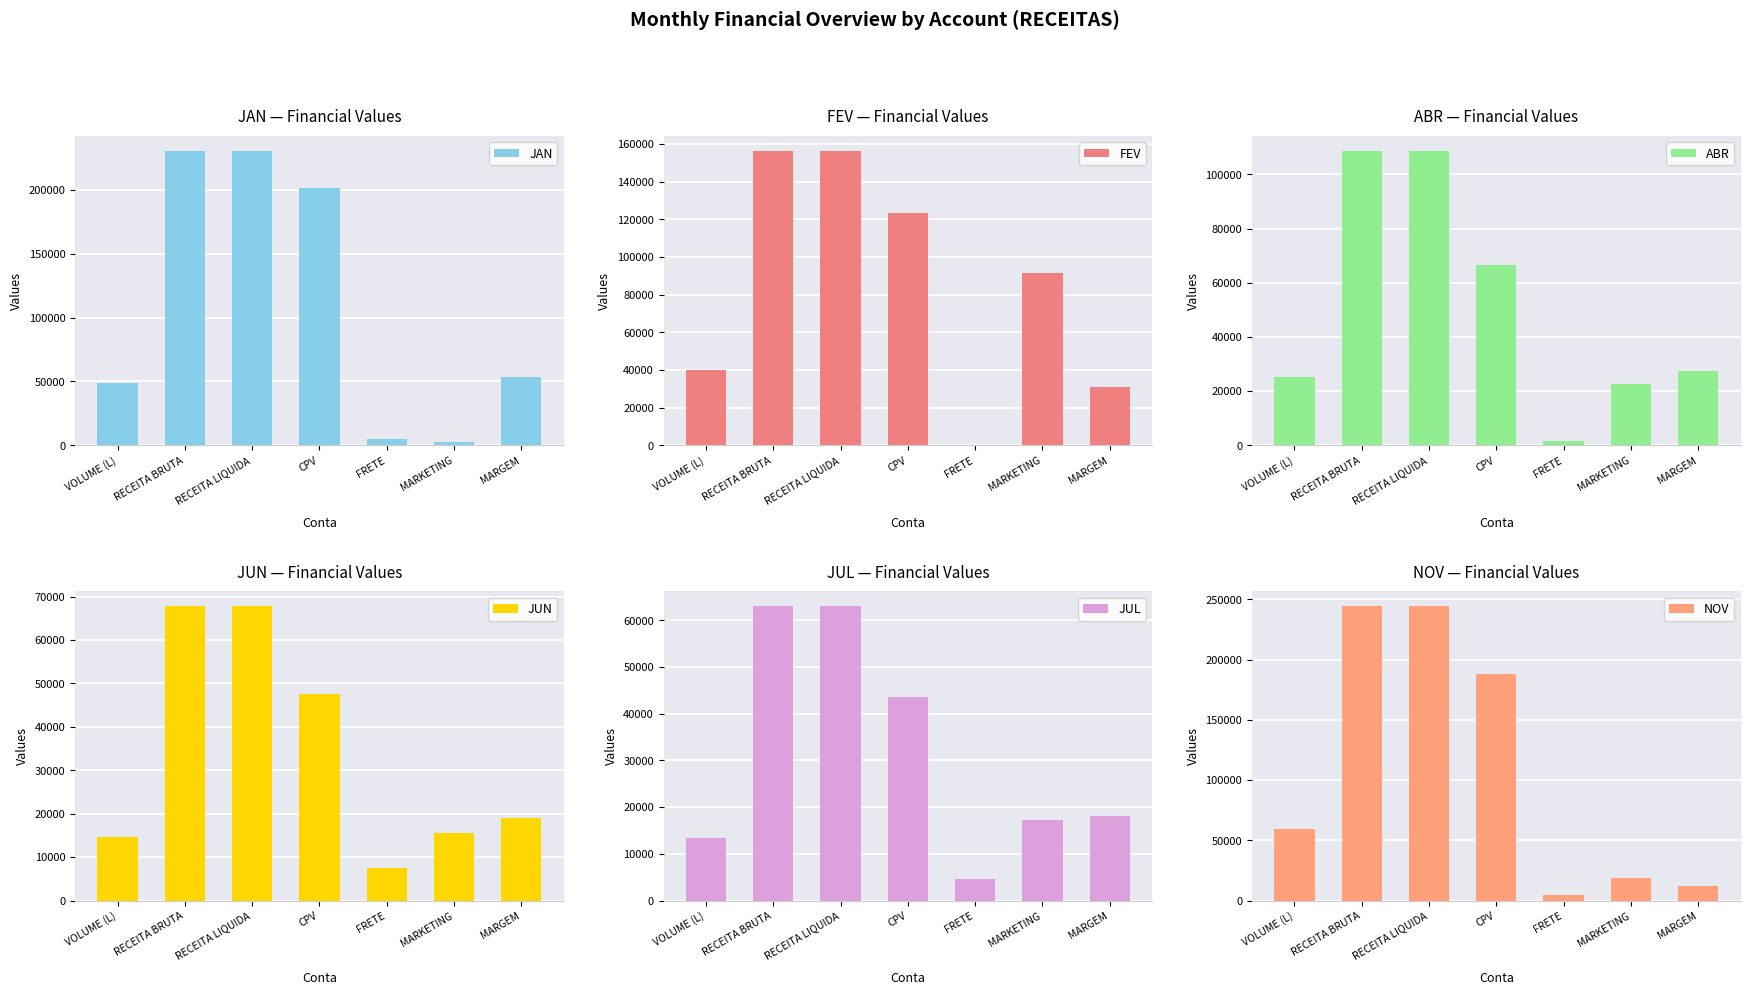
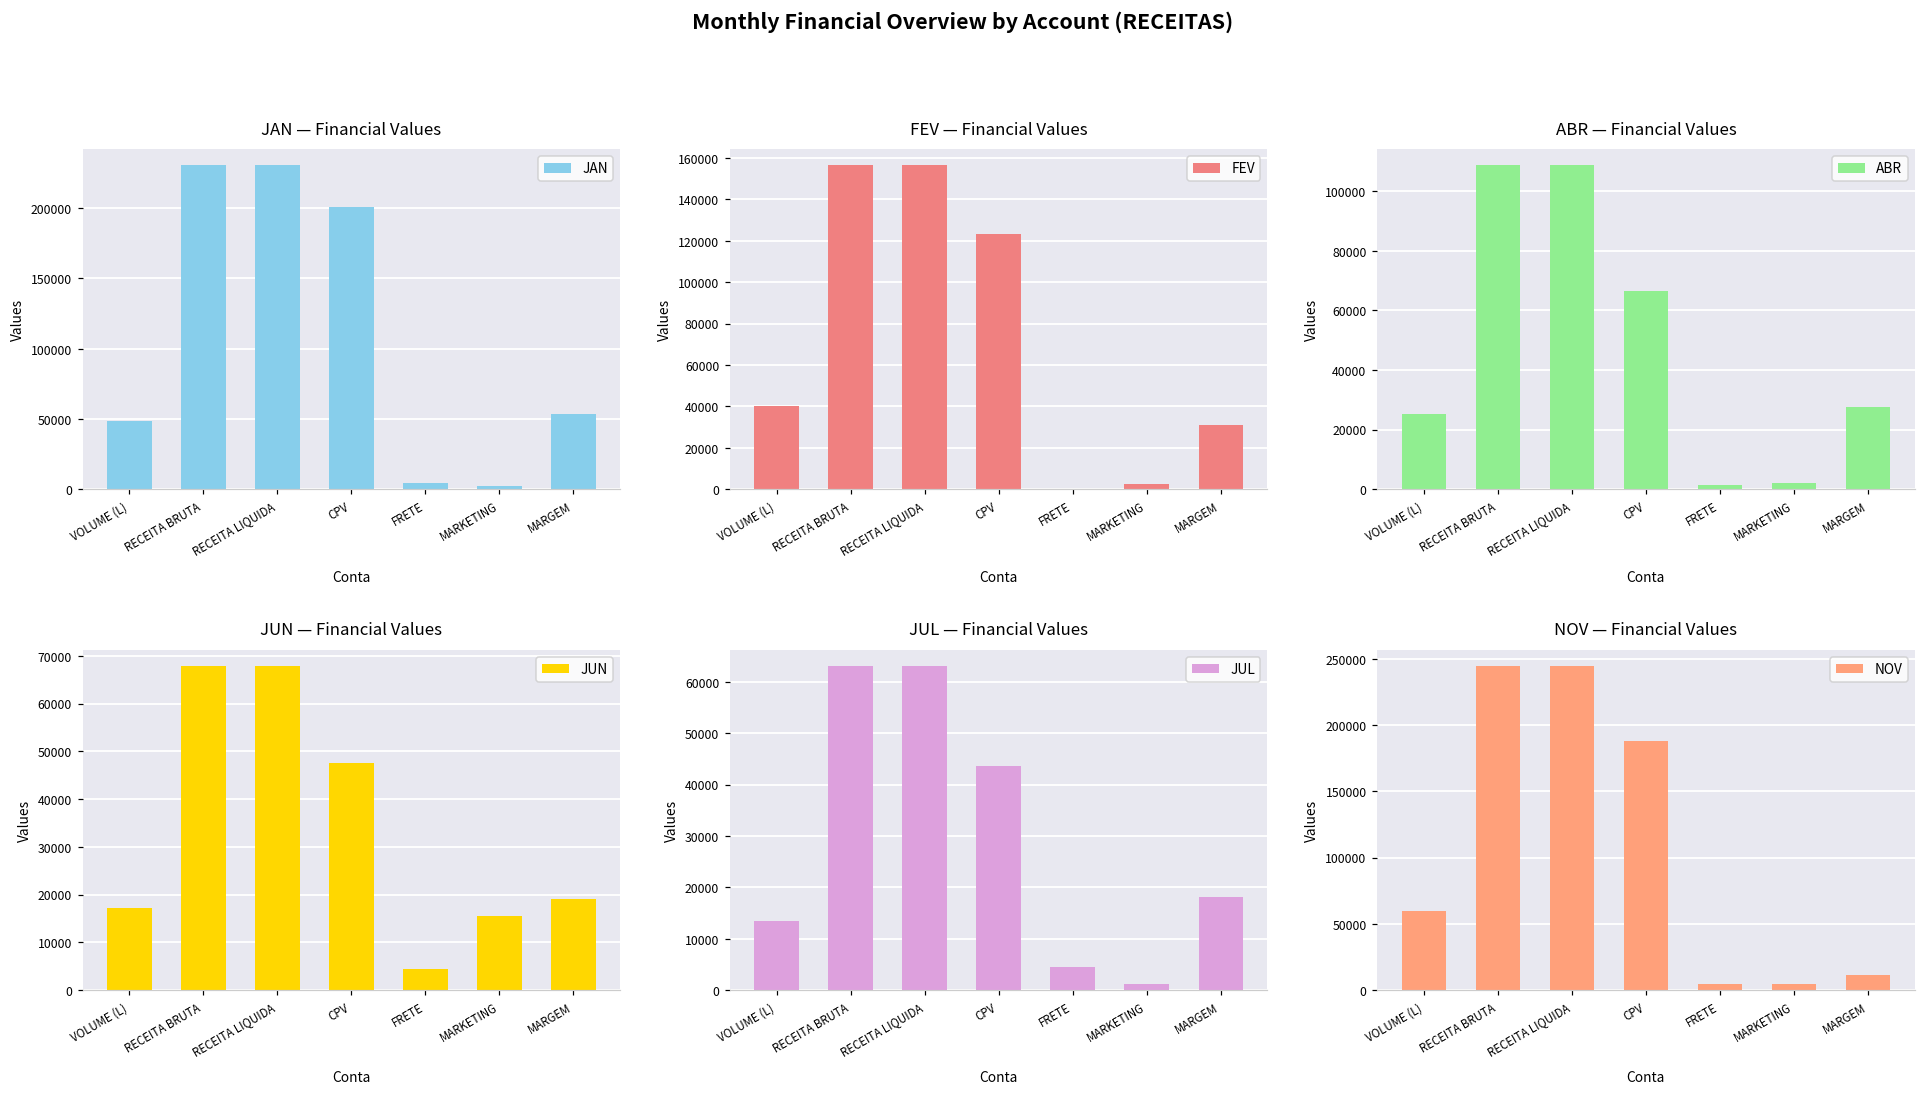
  {
    "JAN — Financial Values": {
      "VOLUME (L)": 49000,
      "RECEITA BRUTA": 231000,
      "RECEITA LIQUIDA": 231000,
      "CPV": 201000,
      "FRETE": 5000,
      "MARKETING": 2000,
      "MARGEM": 53000
    },
    "FEV — Financial Values": {
      "VOLUME (L)": 40000,
      "RECEITA BRUTA": 156000,
      "RECEITA LIQUIDA": 156000,
      "CPV": 123000,
      "FRETE": 0,
-     "MARKETING": 91000,
+     "MARKETING": 2000,
      "MARGEM": 31000
    },
    "ABR — Financial Values": {
      "VOLUME (L)": 25000,
      "RECEITA BRUTA": 109000,
      "RECEITA LIQUIDA": 109000,
      "CPV": 67000,
      "FRETE": 2000,
-     "MARKETING": 23000,
+     "MARKETING": 2000,
      "MARGEM": 28000
    },
    "JUN — Financial Values": {
-     "VOLUME (L)": 15000,
+     "VOLUME (L)": 17000,
      "RECEITA BRUTA": 68000,
      "RECEITA LIQUIDA": 68000,
      "CPV": 47000,
-     "FRETE": 8000,
+     "FRETE": 5000,
      "MARKETING": 16000,
      "MARGEM": 19000
    },
    "JUL — Financial Values": {
      "VOLUME (L)": 13000,
      "RECEITA BRUTA": 63000,
      "RECEITA LIQUIDA": 63000,
      "CPV": 44000,
      "FRETE": 5000,
-     "MARKETING": 17000,
+     "MARKETING": 1000,
      "MARGEM": 18000
    },
    "NOV — Financial Values": {
      "VOLUME (L)": 60000,
      "RECEITA BRUTA": 244000,
      "RECEITA LIQUIDA": 244000,
      "CPV": 188000,
      "FRETE": 5000,
-     "MARKETING": 19000,
+     "MARKETING": 5000,
      "MARGEM": 12000
    }
  }
